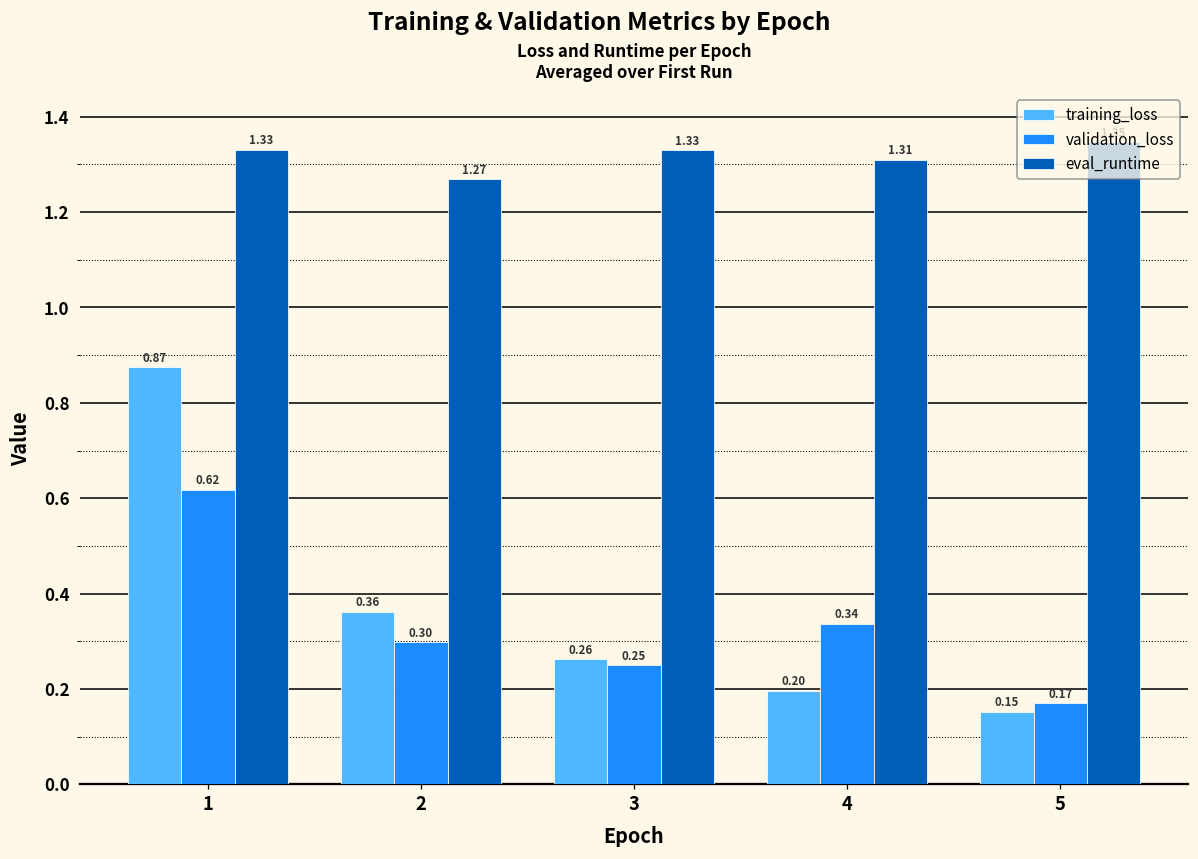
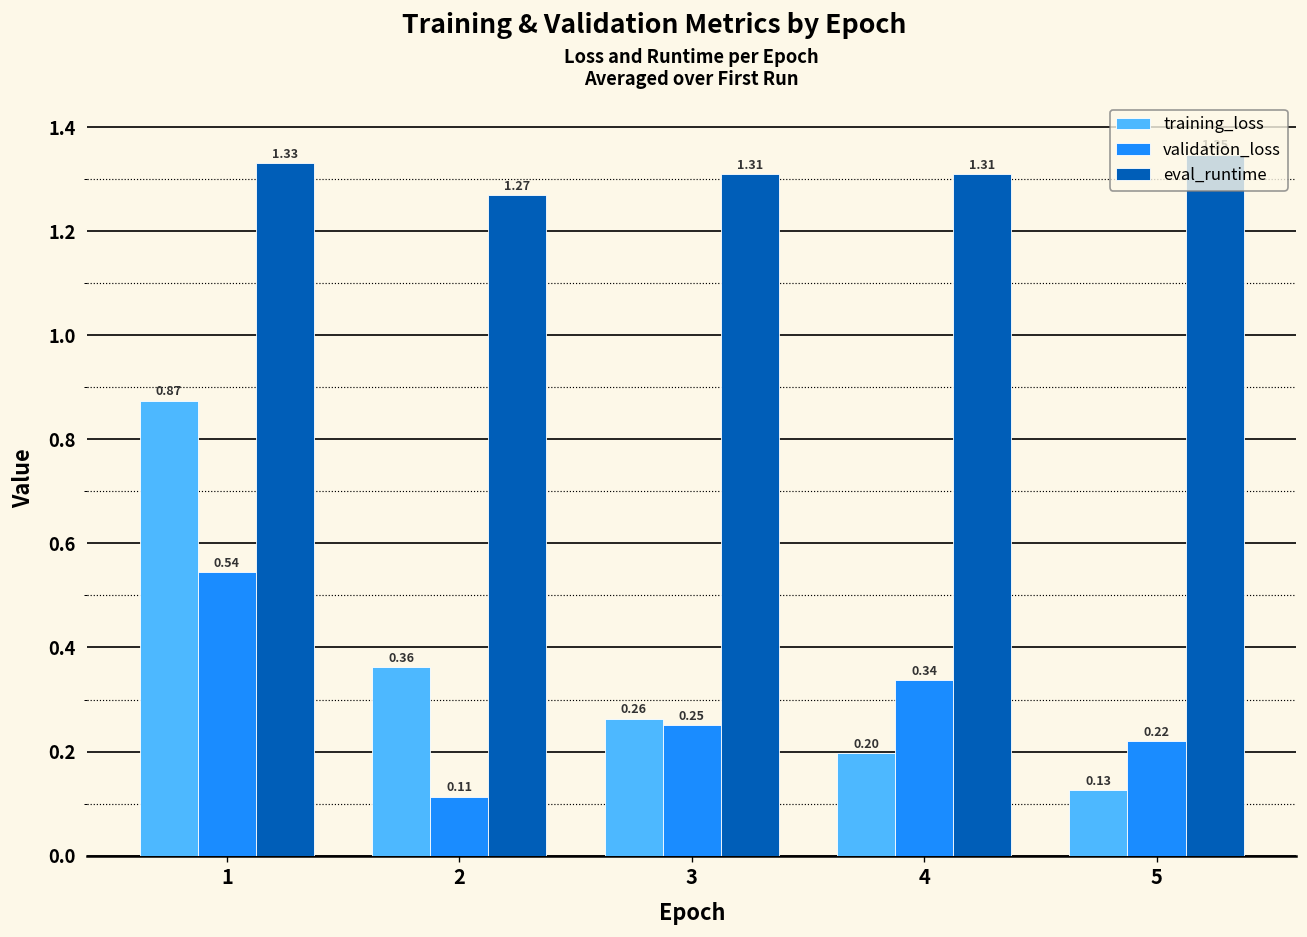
  {
    "training_loss": {
      "1": 0.87,
      "2": 0.36,
      "3": 0.26,
      "4": 0.20,
-     "5": 0.15
+     "5": 0.13
    },
    "validation_loss": {
-     "1": 0.62,
-     "2": 0.30,
+     "1": 0.54,
+     "2": 0.11,
      "3": 0.25,
      "4": 0.34,
-     "5": 0.17
+     "5": 0.22
    },
    "eval_runtime": {
      "1": 1.33,
      "2": 1.27,
-     "3": 1.33,
+     "3": 1.31,
      "4": 1.31
    }
  }
